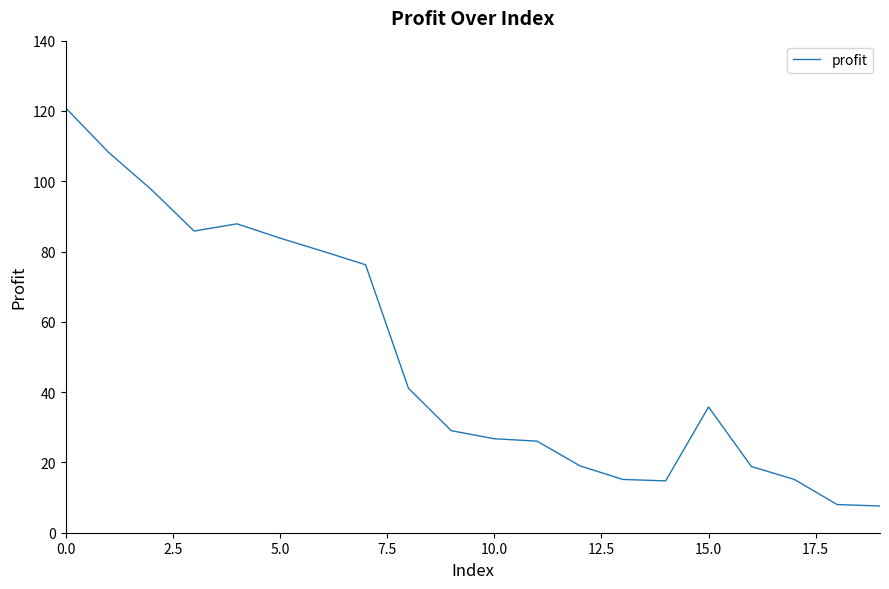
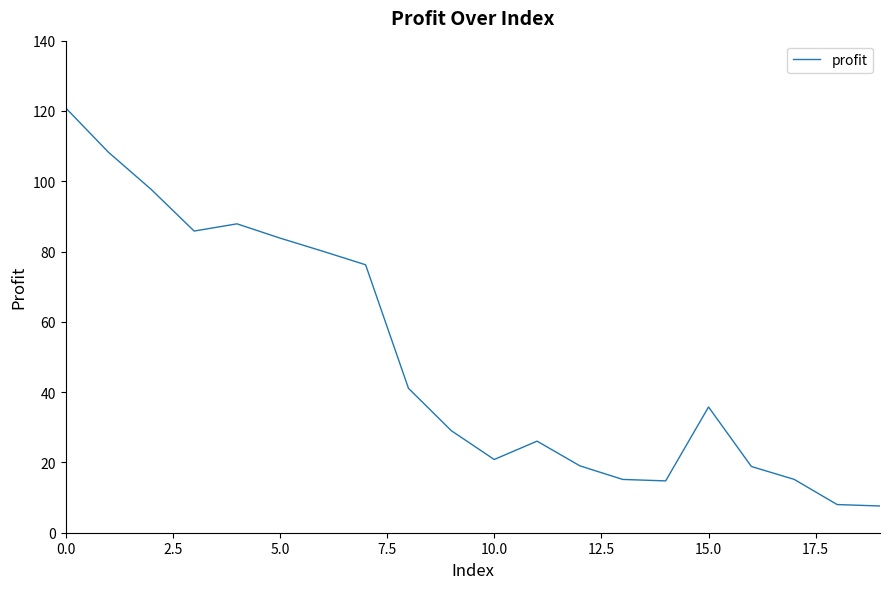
  {
    "0.0": 121,
    "5.0": 84,
-   "10.0": 27,
+   "10.0": 21,
    "15.0": 36
  }
